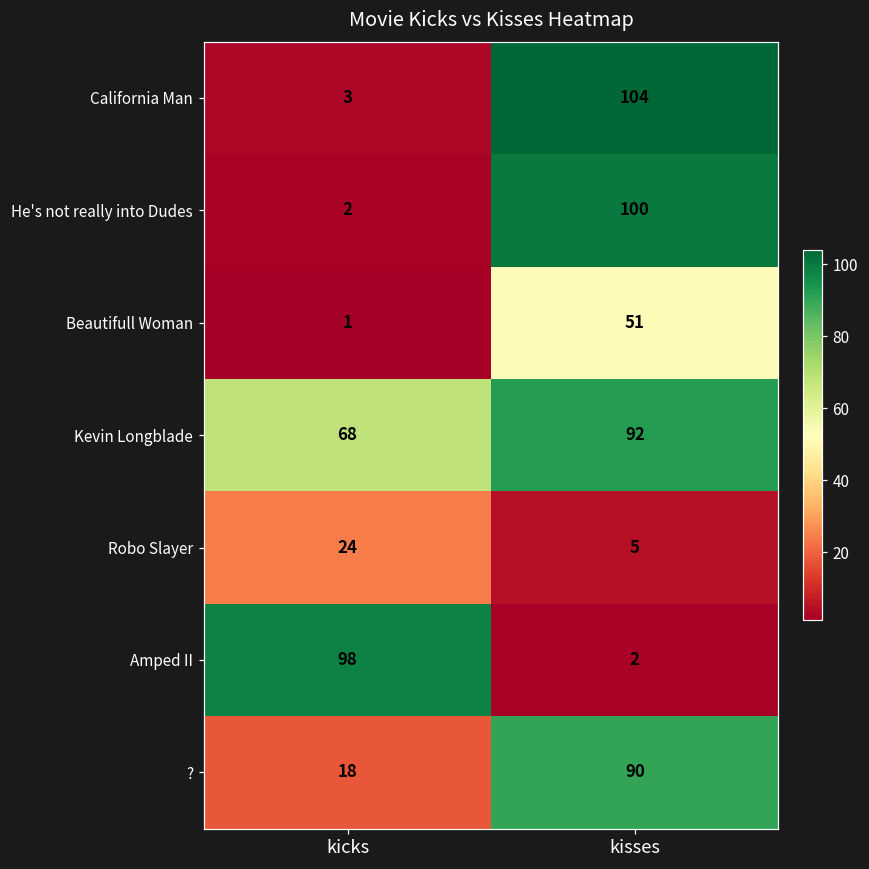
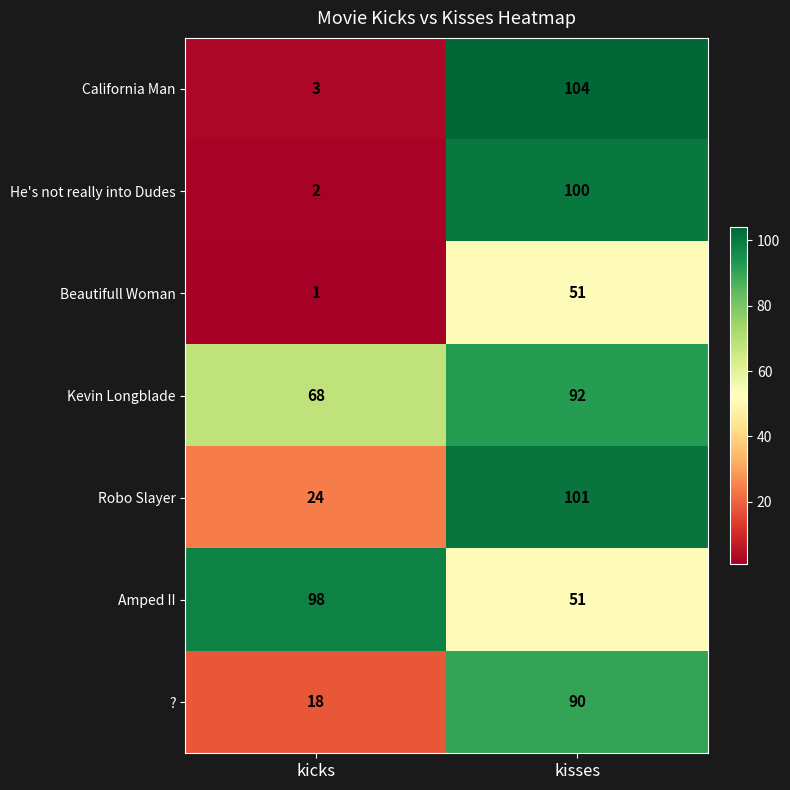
  {
    "California Man": {
      "kicks": 3,
      "kisses": 104
    },
    "He's not really into Dudes": {
      "kicks": 2,
      "kisses": 100
    },
    "Beautifull Woman": {
      "kicks": 1,
      "kisses": 51
    },
    "Kevin Longblade": {
      "kicks": 68,
      "kisses": 92
    },
    "Robo Slayer": {
      "kicks": 24,
-     "kisses": 5
+     "kisses": 101
    },
    "Amped II": {
      "kicks": 98,
-     "kisses": 2
+     "kisses": 51
    },
    "?": {
      "kicks": 18,
      "kisses": 90
    }
  }
